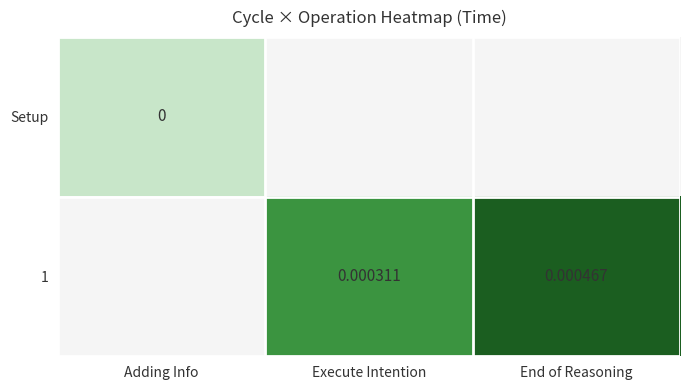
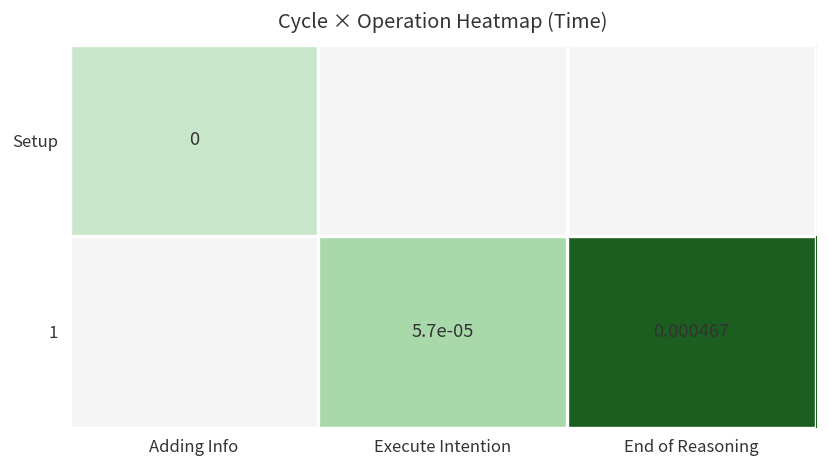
  {
    "Setup": {
      "Adding Info": "0"
    },
    "1": {
-     "Execute Intention": "0.000311"
+     "Execute Intention": "5.7e-05"
    }
  }
